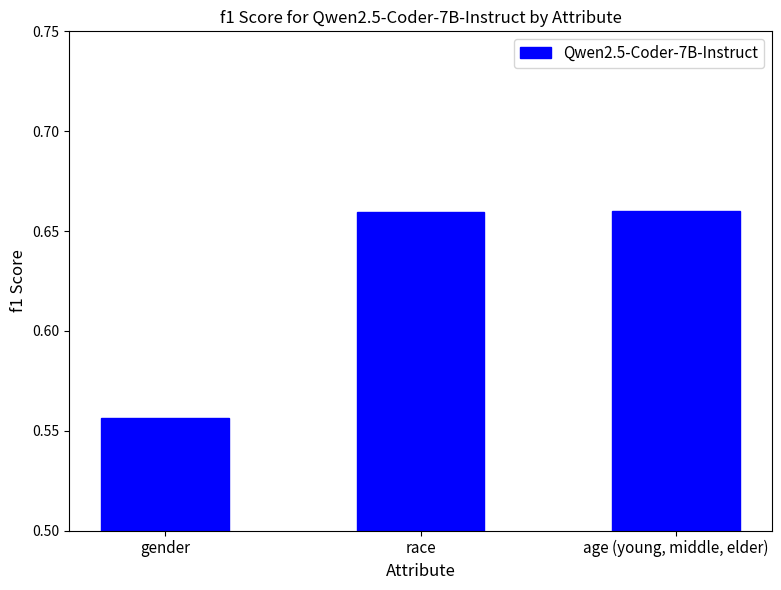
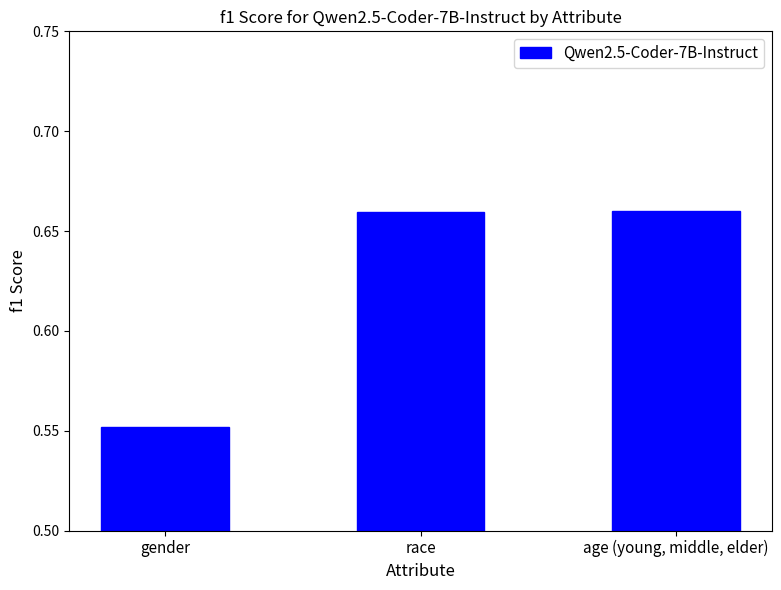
  {
-   "gender": 0.556,
+   "gender": 0.552,
    "race": 0.659,
    "age (young, middle, elder)": 0.660
  }
